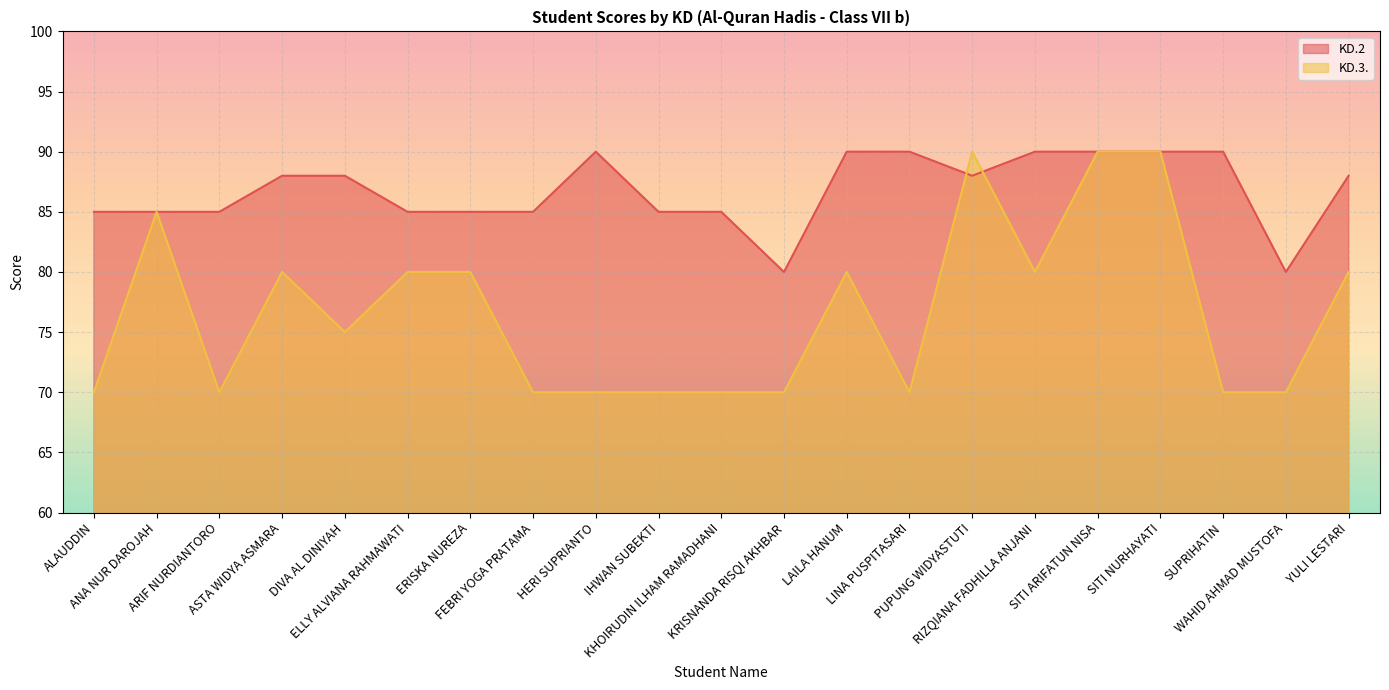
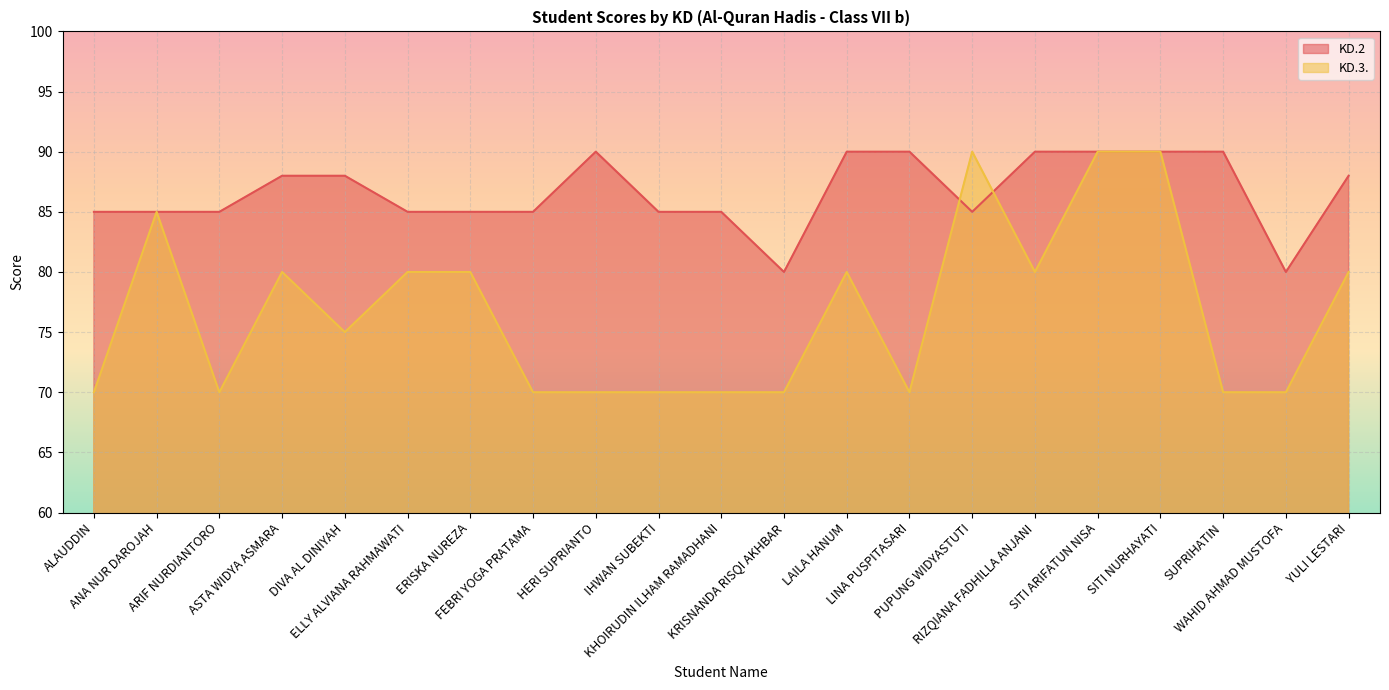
  {
    "KD.2": {
      "ALAUDDIN": 85,
      "ARIF NURDIANTORO": 85,
      "ASTA WIDYA ASMARA": 88,
      "DIVA AL DINIYAH": 88,
      "ELLY ALVIANA RAHMAWATI": 85,
      "ERISKA NUREZA": 85,
      "FEBRI YOGA PRATAMA": 85,
      "HERI SUPRIANTO": 90,
      "IHWAN SUBEKTI": 85,
      "KHOIRUDIN ILHAM RAMADHANI": 85,
      "KRISNANDA RISQI AKHBAR": 80,
      "LAILA HANUM": 90,
      "LINA PUSPITASARI": 90,
-     "PUPUNG WIDYASTUTI": 88,
+     "PUPUNG WIDYASTUTI": 85,
      "RIZQIANA FADHILLA ANJANI": 90,
      "SUPRIHATIN": 90,
      "WAHID AHMAD MUSTOFA": 80,
      "YULI LESTARI": 88
    },
    "KD.3.": {
      "ALAUDDIN": 70,
      "ARIF NURDIANTORO": 70,
      "ASTA WIDYA ASMARA": 80,
      "DIVA AL DINIYAH": 75,
      "ELLY ALVIANA RAHMAWATI": 80,
      "ERISKA NUREZA": 80,
      "FEBRI YOGA PRATAMA": 70,
      "HERI SUPRIANTO": 70,
      "IHWAN SUBEKTI": 70,
      "KHOIRUDIN ILHAM RAMADHANI": 70,
      "KRISNANDA RISQI AKHBAR": 70,
      "LAILA HANUM": 80,
      "LINA PUSPITASARI": 70,
      "PUPUNG WIDYASTUTI": 90,
      "RIZQIANA FADHILLA ANJANI": 80,
      "SUPRIHATIN": 70,
      "WAHID AHMAD MUSTOFA": 70,
      "YULI LESTARI": 80
    }
  }
